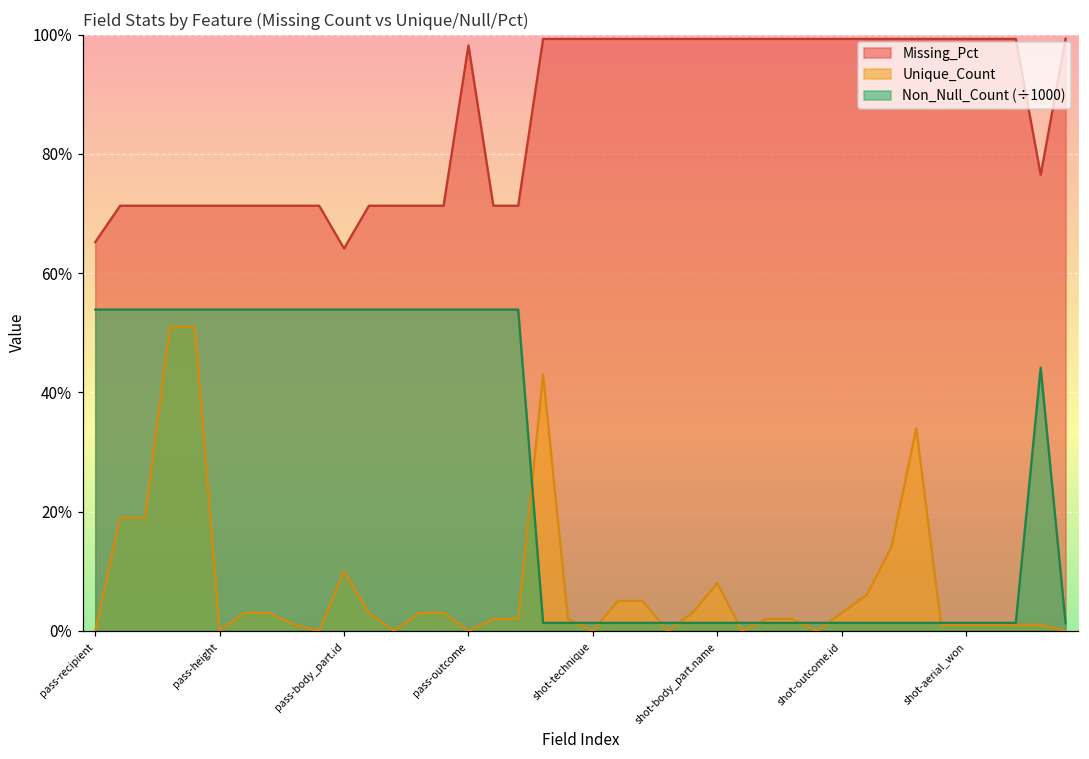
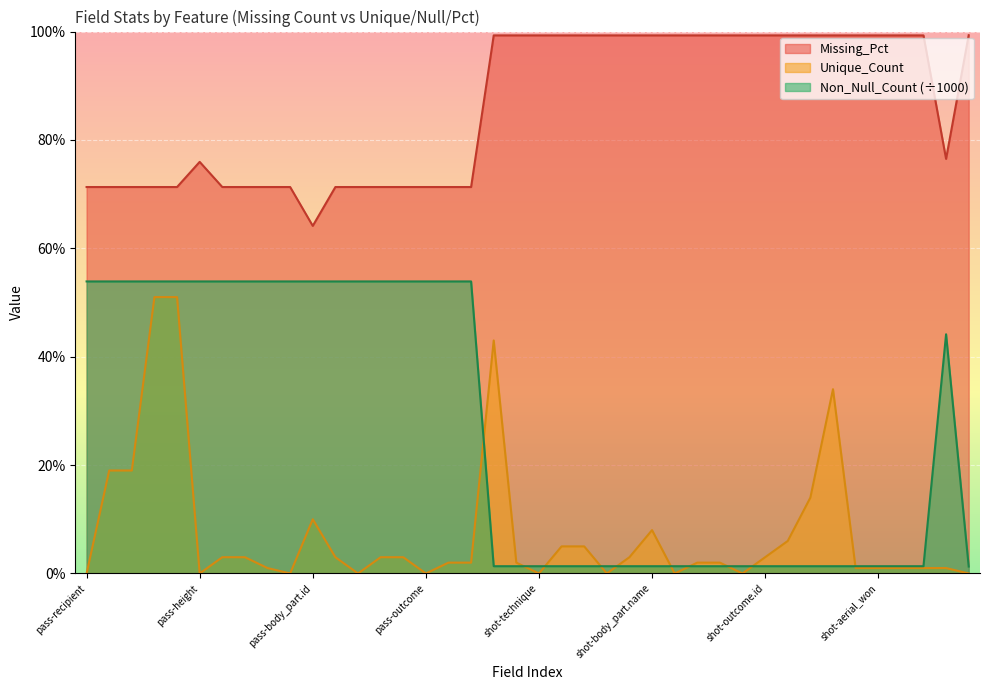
  {
    "Missing_Pct": {
-     "pass-recipient": "65%",
-     "pass-height": "71%",
+     "pass-recipient": "71%",
+     "pass-height": "76%",
      "pass-body_part.id": "64%",
-     "pass-outcome": "98%",
+     "pass-outcome": "71%",
      "shot-technique": "99%",
      "shot-body_part.name": "99%",
      "shot-outcome.id": "99%",
      "shot-aerial_won": "99%"
    },
    "Unique_Count": {
      "pass-recipient": "0%",
      "pass-height": "0%",
      "pass-body_part.id": "10%",
      "pass-outcome": "0%",
      "shot-technique": "0%",
      "shot-body_part.name": "8%",
      "shot-outcome.id": "3%"
    },
    "Non_Null_Count (÷1000)": {
      "pass-recipient": "54%",
      "pass-height": "54%",
      "pass-body_part.id": "54%",
      "pass-outcome": "54%",
      "shot-technique": "1%",
      "shot-body_part.name": "1%",
      "shot-outcome.id": "1%"
    }
  }
